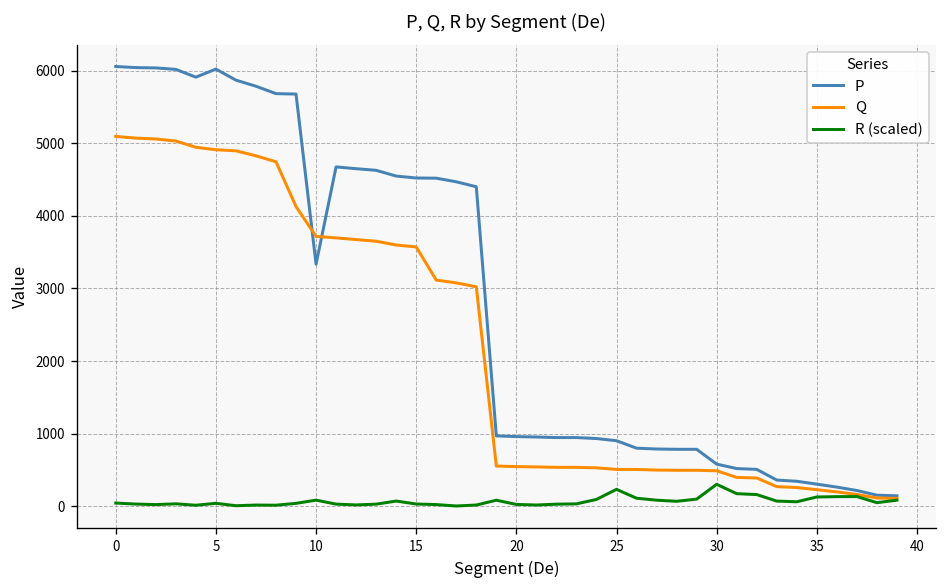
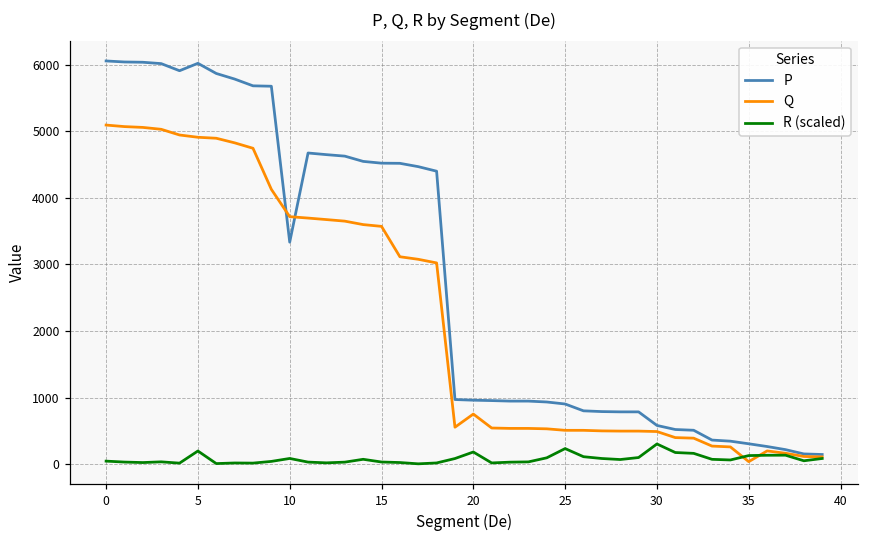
  {
    "P": {
      "0": 6100,
      "5": 6000,
      "10": 3300,
      "15": 4500,
      "20": 1000,
      "25": 900,
      "30": 600,
      "35": 300
    },
    "Q": {
      "0": 5100,
      "5": 4900,
      "10": 3700,
      "15": 3600,
-     "20": 500,
+     "20": 800,
      "25": 500,
      "30": 500,
-     "35": 200
+     "35": 0
    },
    "R (scaled)": {
      "0": 0,
-     "5": 0,
+     "5": 200,
      "10": 100,
      "15": 0,
-     "20": 0,
+     "20": 200,
      "25": 200,
      "30": 300,
      "35": 100
    }
  }
